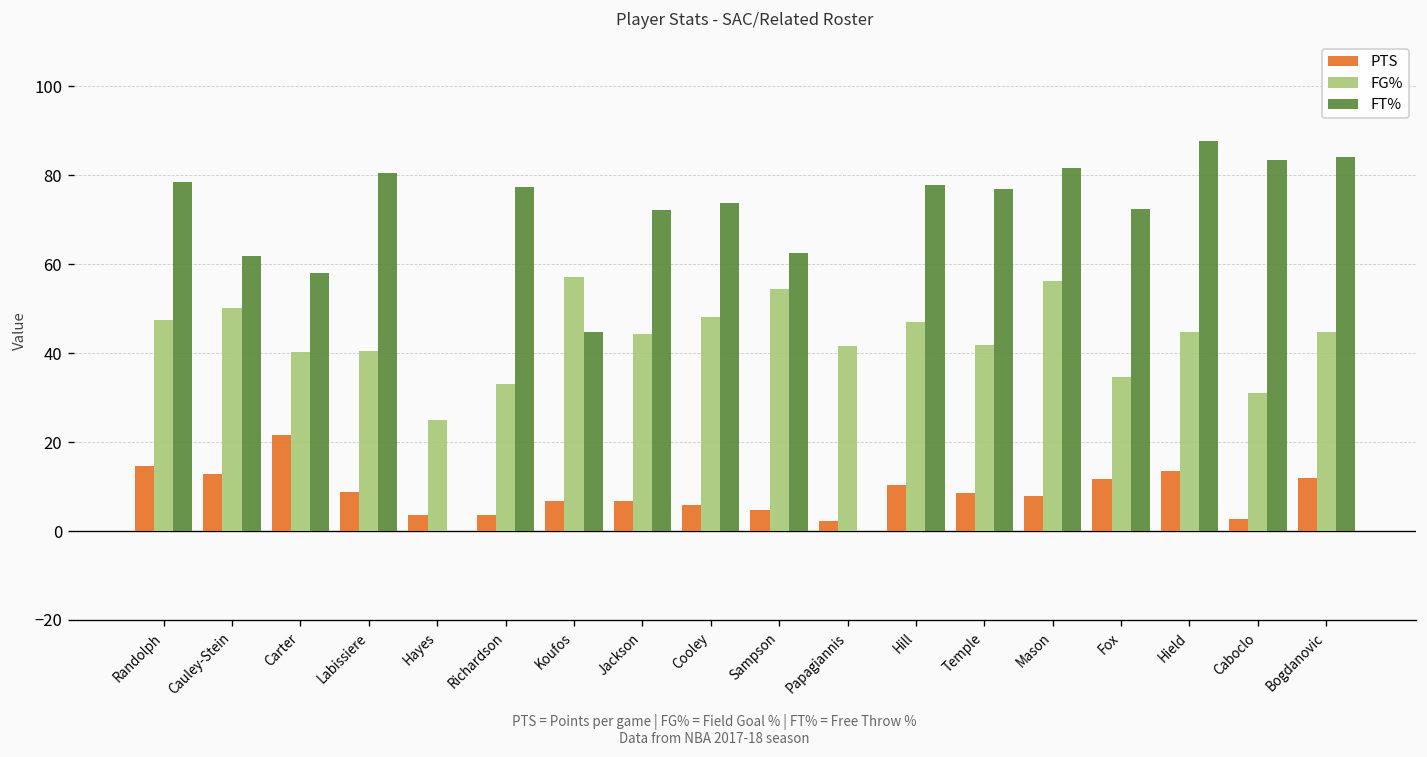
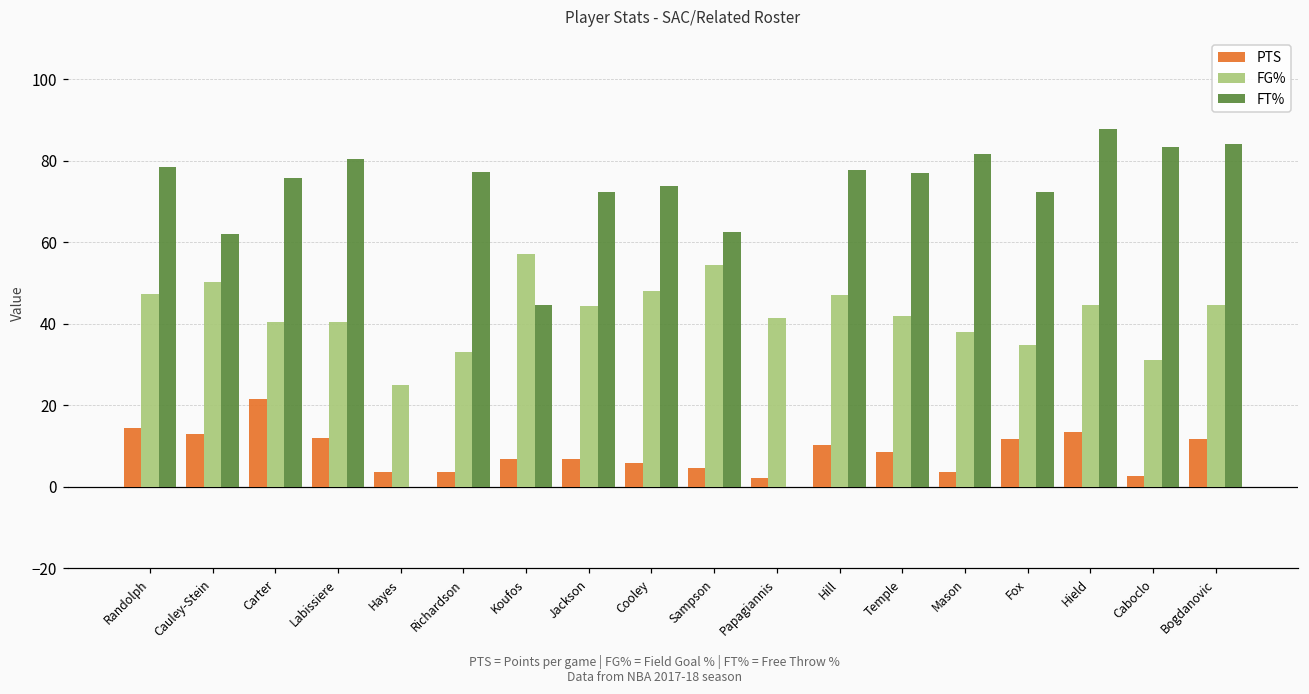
  {
    "PTS": {
      "Randolph": 15,
      "Cauley-Stein": 13,
      "Carter": 22,
-     "Labissiere": 9,
+     "Labissiere": 12,
      "Hayes": 4,
      "Richardson": 4,
      "Koufos": 7,
      "Jackson": 7,
      "Cooley": 6,
      "Sampson": 5,
      "Papagiannis": 2,
      "Hill": 10,
      "Temple": 8,
-     "Mason": 8,
+     "Mason": 4,
      "Fox": 12,
      "Hield": 14,
      "Caboclo": 3,
      "Bogdanovic": 12
    },
    "FG%": {
      "Randolph": 47,
      "Cauley-Stein": 50,
      "Carter": 40,
      "Labissiere": 41,
      "Hayes": 25,
      "Richardson": 33,
      "Koufos": 57,
      "Jackson": 44,
      "Cooley": 48,
      "Sampson": 54,
      "Papagiannis": 42,
      "Hill": 47,
      "Temple": 42,
-     "Mason": 56,
+     "Mason": 38,
      "Fox": 35,
      "Hield": 45,
      "Caboclo": 31,
      "Bogdanovic": 45
    },
    "FT%": {
      "Randolph": 79,
      "Cauley-Stein": 62,
-     "Carter": 58,
+     "Carter": 76,
      "Labissiere": 81,
      "Hayes": 0,
      "Richardson": 77,
      "Koufos": 45,
      "Jackson": 72,
      "Cooley": 74,
      "Sampson": 63,
      "Papagiannis": 0,
      "Hill": 78,
      "Temple": 77,
      "Mason": 82,
      "Fox": 72,
      "Hield": 88,
      "Caboclo": 83,
      "Bogdanovic": 84
    }
  }
